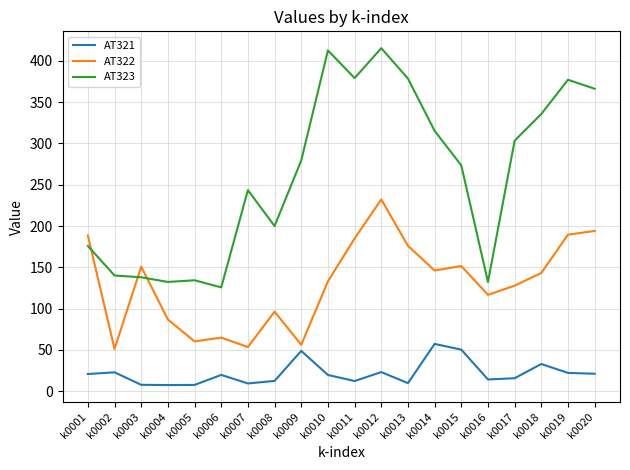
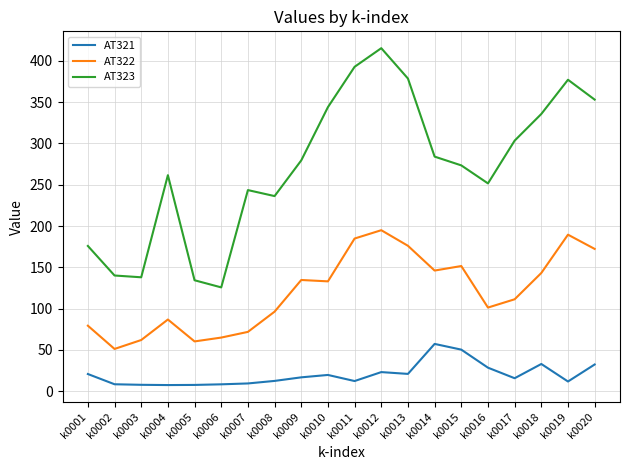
  {
    "AT321": {
      "k0001": 20,
-     "k0002": 20,
+     "k0002": 10,
      "k0003": 10,
      "k0004": 10,
      "k0005": 10,
-     "k0006": 20,
+     "k0006": 10,
      "k0007": 10,
      "k0008": 10,
-     "k0009": 50,
+     "k0009": 20,
      "k0010": 20,
      "k0011": 10,
      "k0012": 20,
-     "k0013": 10,
+     "k0013": 20,
      "k0014": 60,
      "k0015": 50,
-     "k0016": 10,
+     "k0016": 30,
      "k0017": 20,
      "k0018": 30,
-     "k0019": 20,
-     "k0020": 20
+     "k0019": 10,
+     "k0020": 30
    },
    "AT322": {
-     "k0001": 190,
+     "k0001": 80,
      "k0002": 50,
-     "k0003": 150,
+     "k0003": 60,
      "k0004": 90,
      "k0005": 60,
      "k0006": 60,
-     "k0007": 50,
+     "k0007": 70,
      "k0008": 100,
-     "k0009": 60,
+     "k0009": 130,
      "k0010": 130,
      "k0011": 180,
-     "k0012": 230,
+     "k0012": 190,
      "k0013": 180,
      "k0014": 150,
      "k0015": 150,
-     "k0016": 120,
-     "k0017": 130,
+     "k0016": 100,
+     "k0017": 110,
      "k0018": 140,
      "k0019": 190,
-     "k0020": 190
+     "k0020": 170
    },
    "AT323": {
      "k0001": 180,
      "k0002": 140,
      "k0003": 140,
-     "k0004": 130,
+     "k0004": 260,
      "k0005": 130,
      "k0006": 130,
      "k0007": 240,
-     "k0008": 200,
+     "k0008": 240,
      "k0009": 280,
-     "k0010": 410,
-     "k0011": 380,
+     "k0010": 340,
+     "k0011": 390,
      "k0012": 420,
      "k0013": 380,
-     "k0014": 320,
+     "k0014": 280,
      "k0015": 270,
-     "k0016": 130,
+     "k0016": 250,
      "k0017": 300,
      "k0018": 340,
      "k0019": 380,
-     "k0020": 370
+     "k0020": 350
    }
  }
